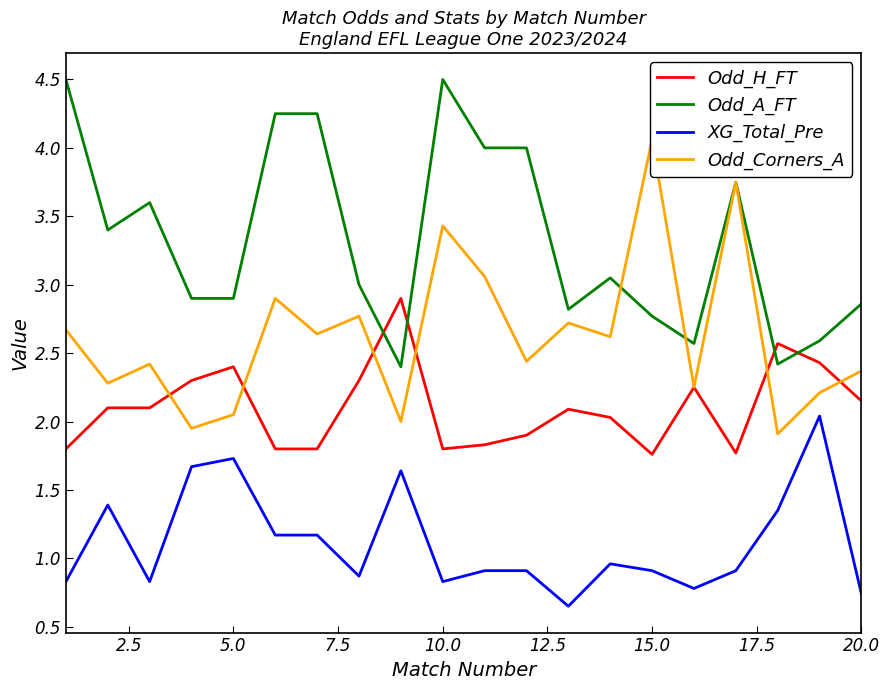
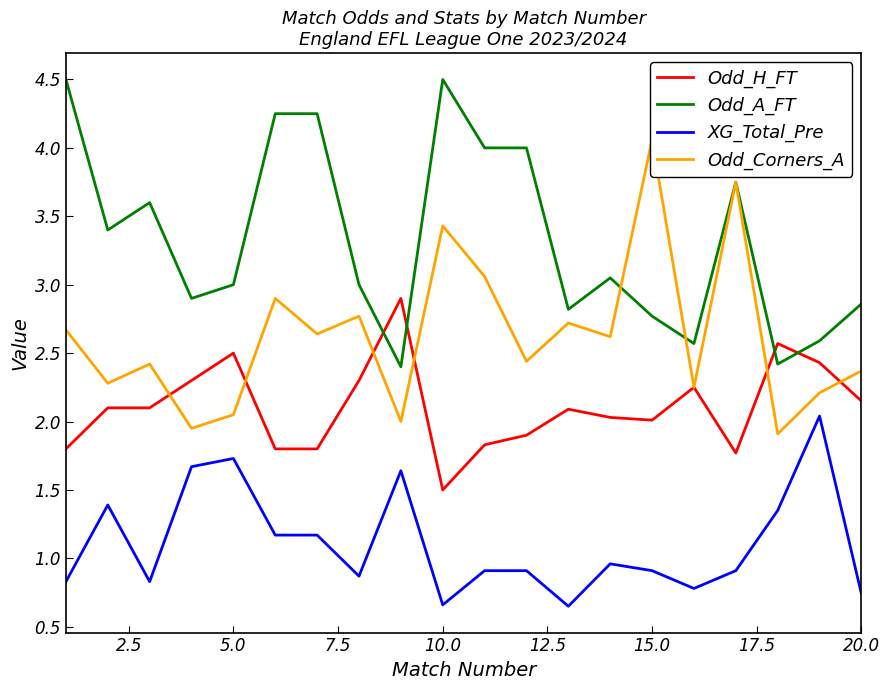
  {
    "Odd_H_FT": {
-     "5.0": 2.4,
-     "10.0": 1.8,
-     "15.0": 1.76,
+     "5.0": 2.5,
+     "10.0": 1.5,
+     "15.0": 2.01,
      "20.0": 2.15
    },
    "Odd_A_FT": {
-     "5.0": 2.9,
+     "5.0": 3.0,
      "10.0": 4.5,
      "15.0": 2.77,
      "20.0": 2.86
    },
    "XG_Total_Pre": {
      "5.0": 1.73,
-     "10.0": 0.83,
+     "10.0": 0.66,
      "15.0": 0.91,
      "20.0": 0.74
    },
    "Odd_Corners_A": {
      "5.0": 2.05,
      "10.0": 3.43,
      "20.0": 2.37
    }
  }
